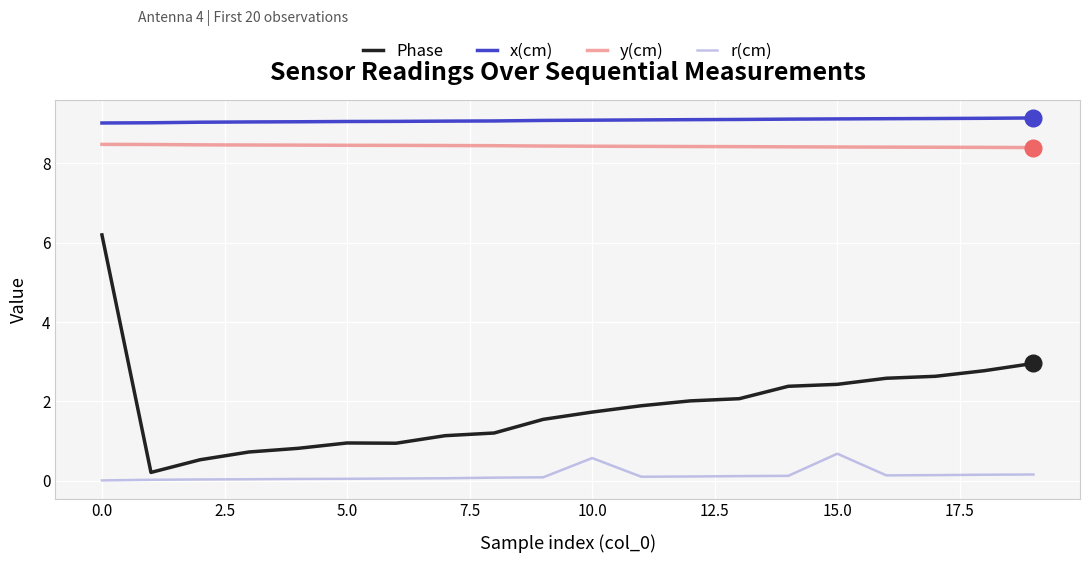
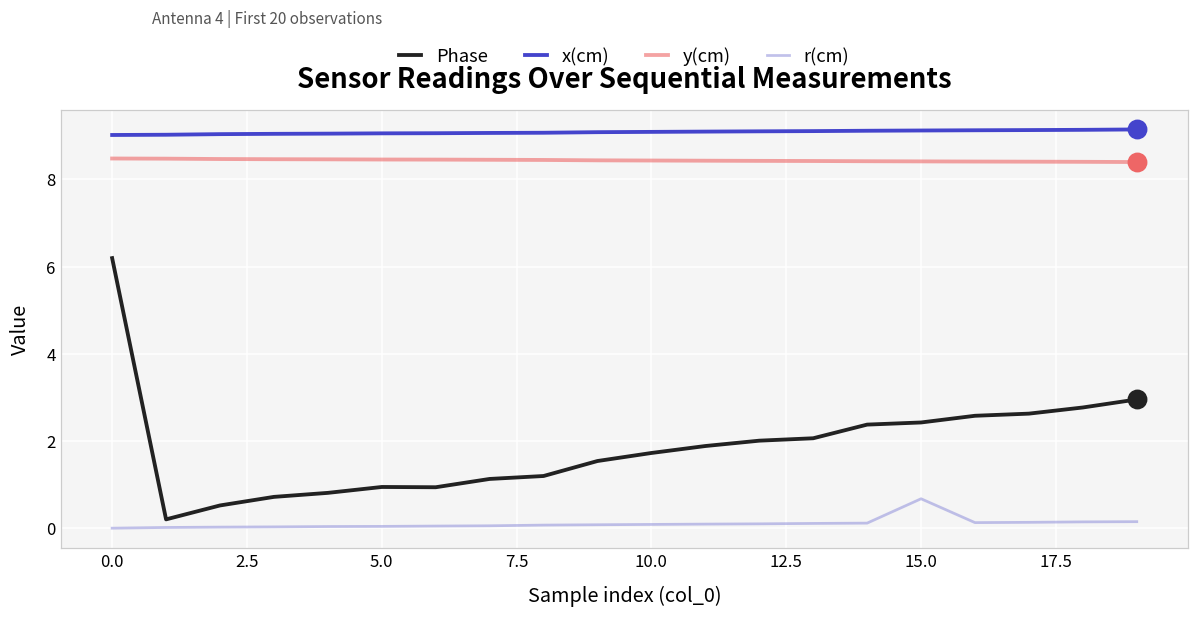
  {
    "r(cm)": {
      "0.0": 0.0,
      "5.0": 0.0,
-     "10.0": 0.6,
+     "10.0": 0.1,
      "15.0": 0.7
    }
  }
